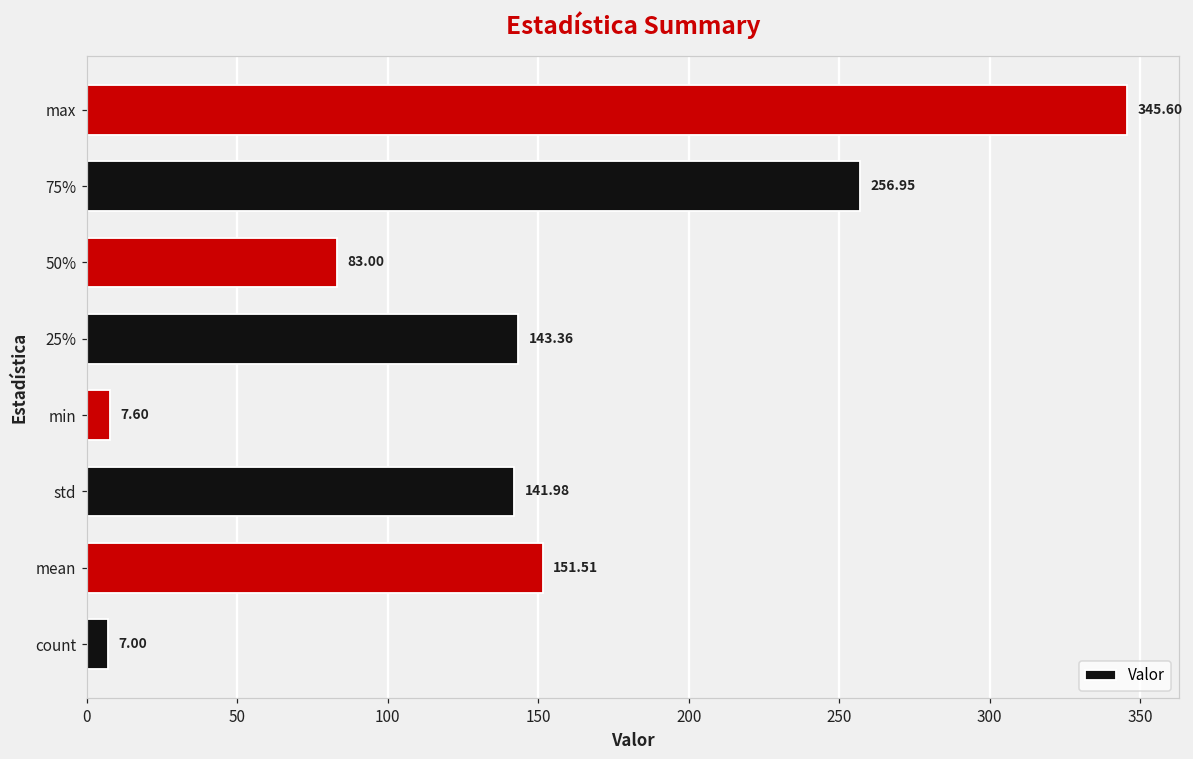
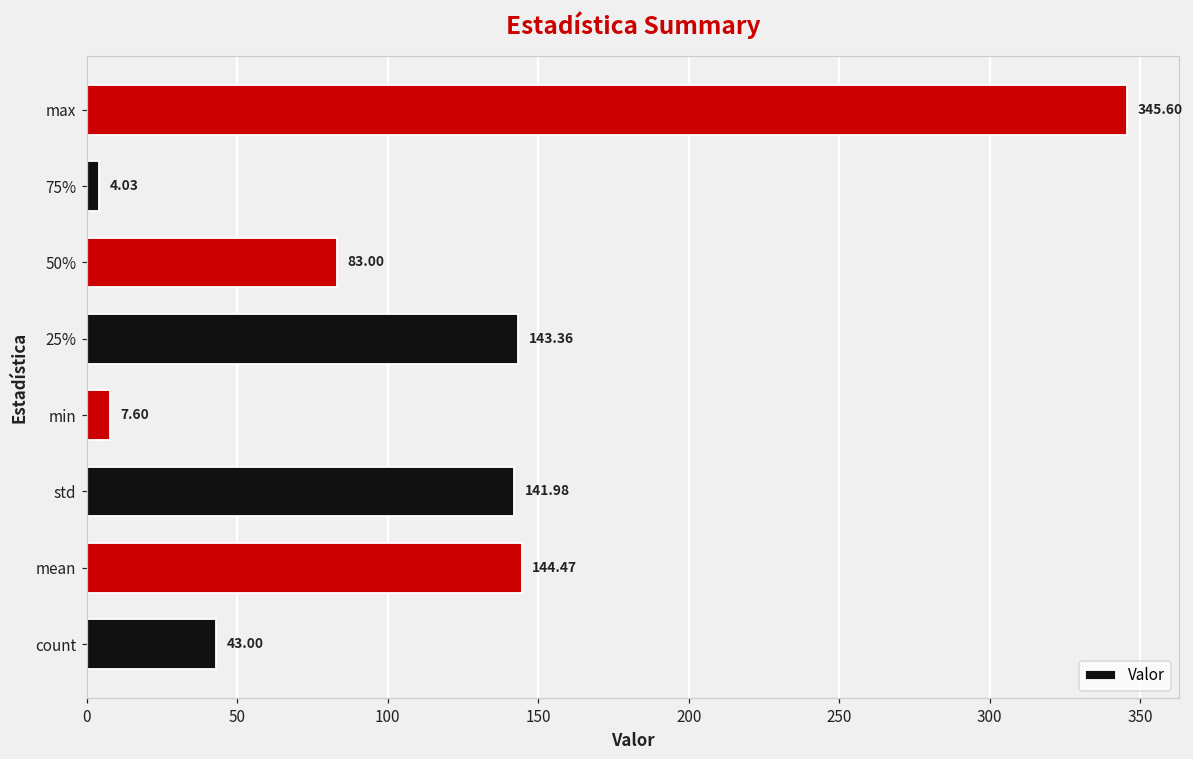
  {
    "max": 345.60,
-   "75%": 256.95,
+   "75%": 4.03,
    "50%": 83.00,
    "25%": 143.36,
    "min": 7.60,
    "std": 141.98,
-   "mean": 151.51,
-   "count": 7.00
+   "mean": 144.47,
+   "count": 43.00
  }
